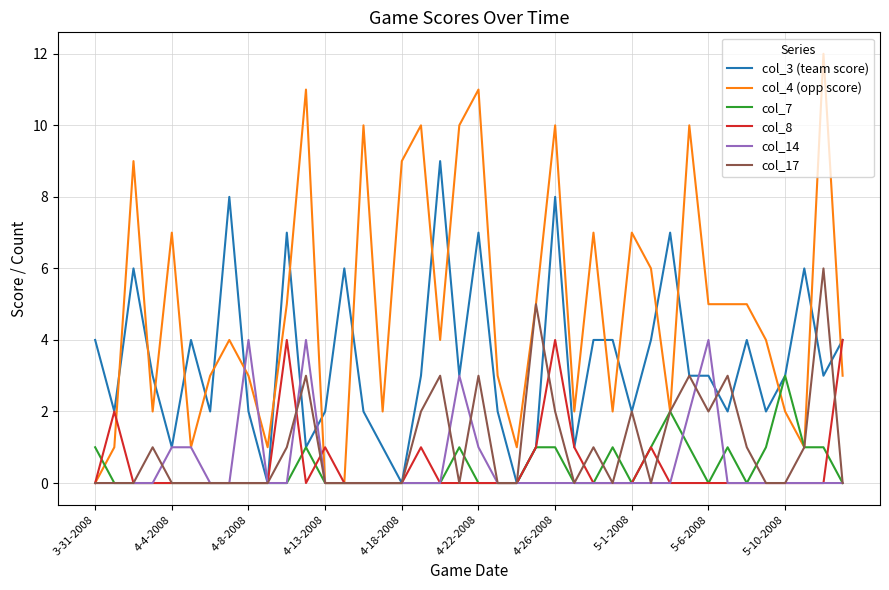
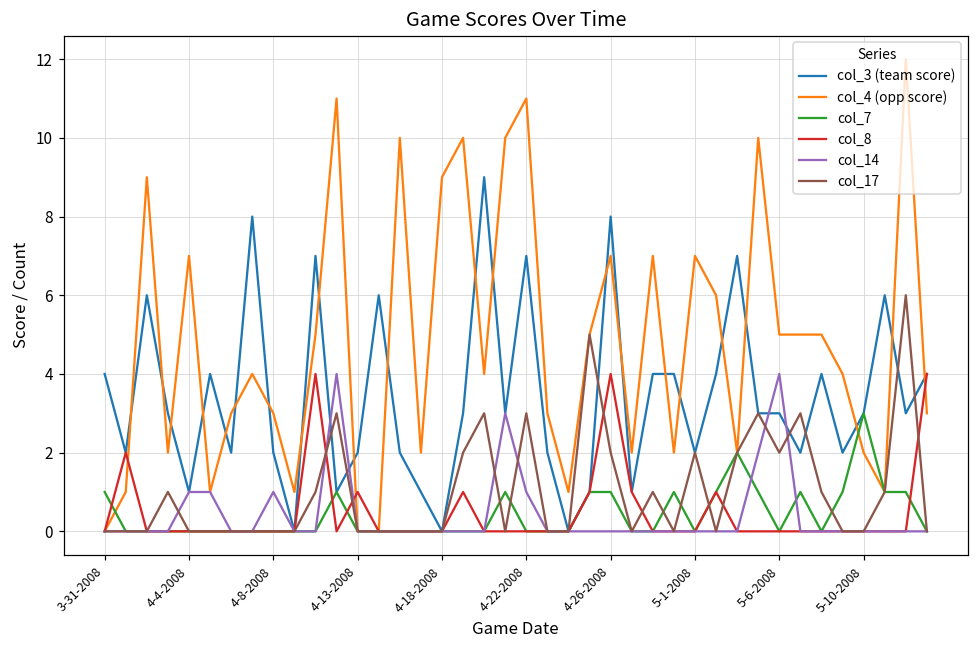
  {
    "col_3 (team score)": {
      "3-31-2008": 4,
      "4-8-2008": 2,
      "4-13-2008": 2,
      "4-22-2008": 7,
      "4-26-2008": 8,
      "5-6-2008": 3
    },
    "col_4 (opp score)": {
      "4-4-2008": 7,
      "4-8-2008": 3,
      "4-18-2008": 9,
      "4-22-2008": 11,
-     "4-26-2008": 10,
+     "4-26-2008": 7,
      "5-1-2008": 7,
      "5-6-2008": 5,
      "5-10-2008": 2
    },
    "col_7": {
      "3-31-2008": 1,
      "4-26-2008": 1
    },
    "col_8": {
      "4-13-2008": 1,
      "4-26-2008": 4
    },
    "col_14": {
-     "4-8-2008": 4,
+     "4-8-2008": 1,
      "4-22-2008": 1,
      "4-26-2008": 0,
      "5-6-2008": 4
    },
    "col_17": {
      "4-22-2008": 3,
      "4-26-2008": 2,
      "5-6-2008": 2
    }
  }
